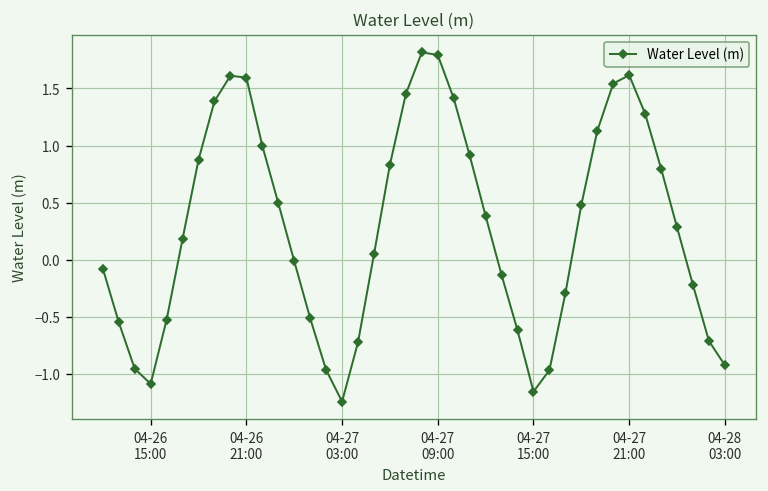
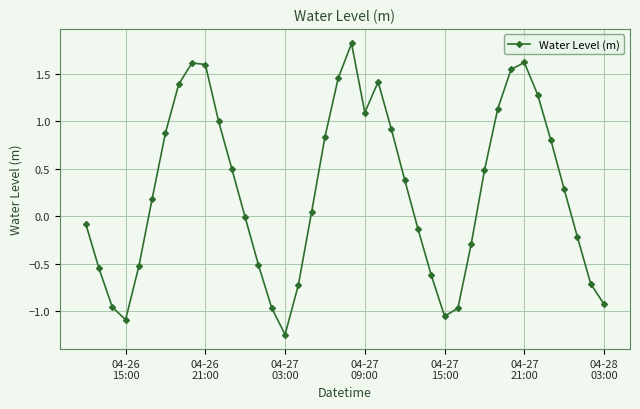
  {
    "04-26 15:00": -1.1,
    "04-26 21:00": 1.6,
    "04-27 03:00": -1.2,
-   "04-27 09:00": 1.8,
-   "04-27 15:00": -1.2,
+   "04-27 09:00": 1.1,
+   "04-27 15:00": -1.1,
    "04-27 21:00": 1.6,
    "04-28 03:00": -0.9
  }
